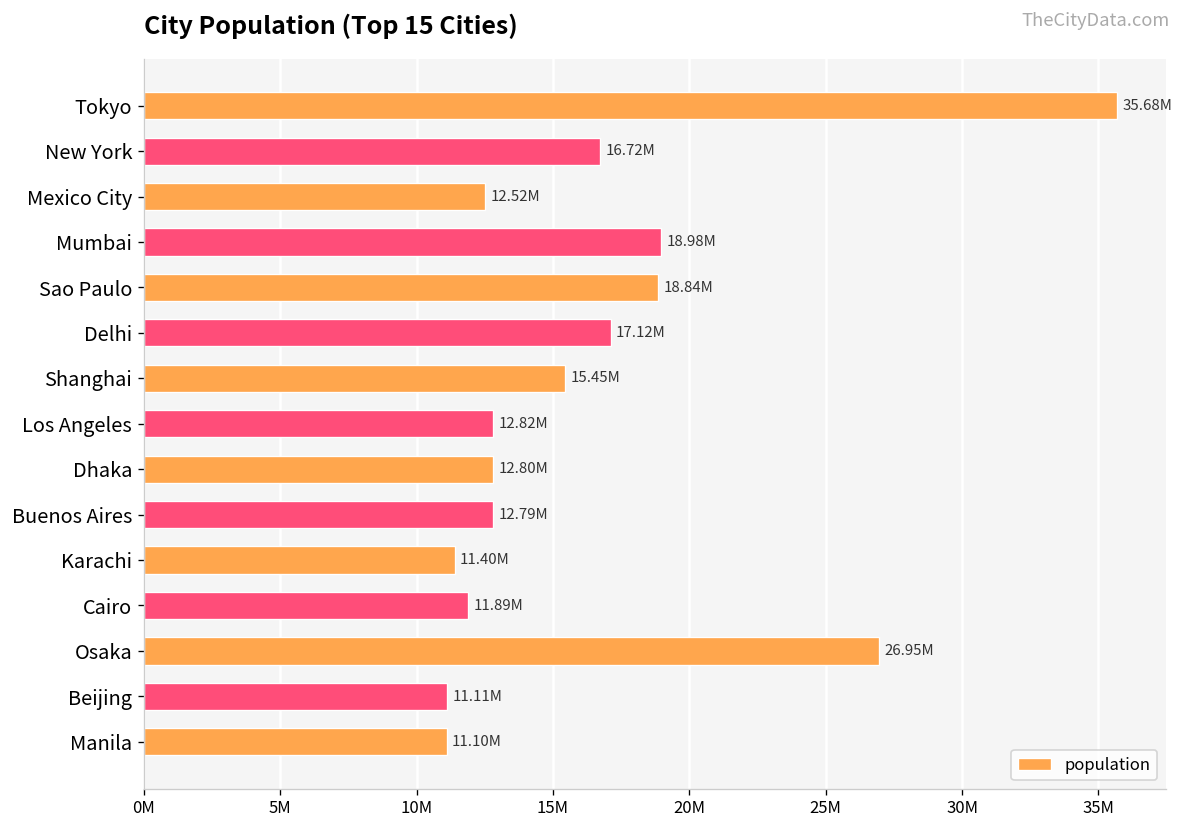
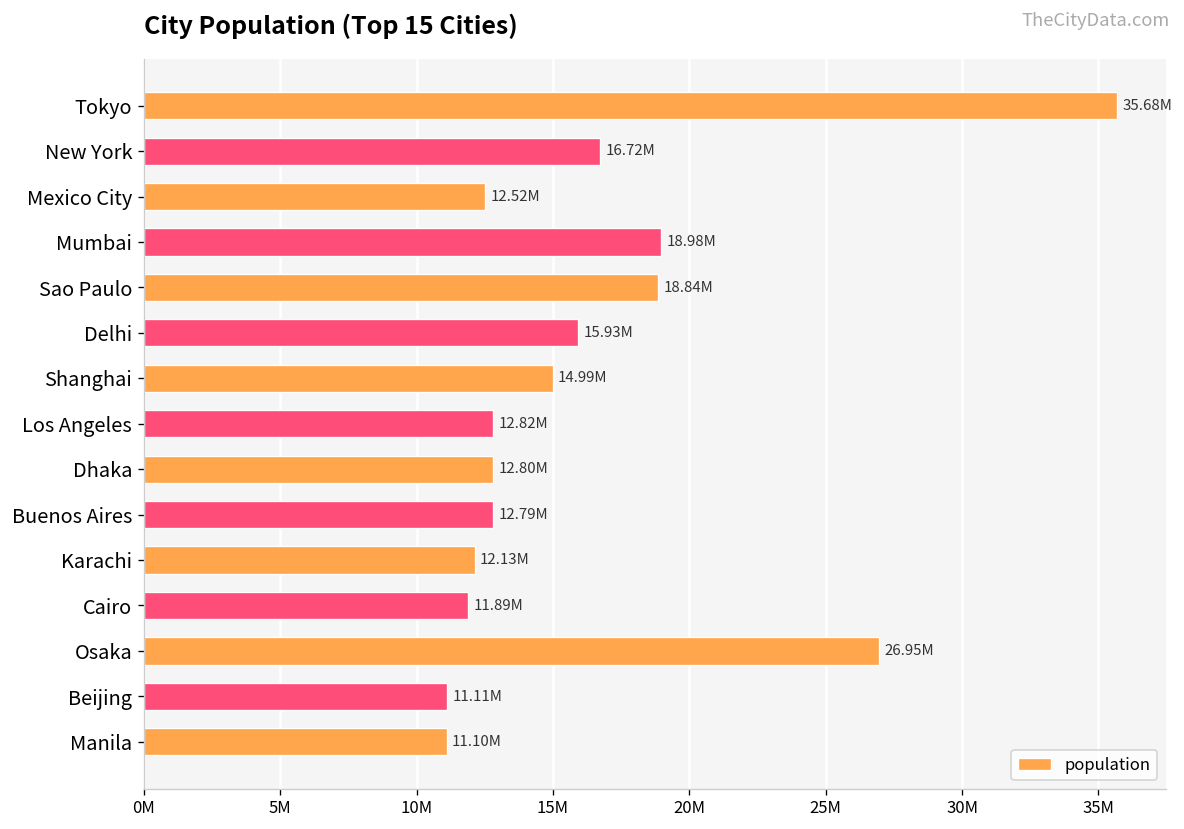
  {
    "Tokyo": "35.68M",
    "New York": "16.72M",
    "Mexico City": "12.52M",
    "Mumbai": "18.98M",
    "Sao Paulo": "18.84M",
-   "Delhi": "17.12M",
-   "Shanghai": "15.45M",
+   "Delhi": "15.93M",
+   "Shanghai": "14.99M",
    "Los Angeles": "12.82M",
    "Dhaka": "12.80M",
    "Buenos Aires": "12.79M",
-   "Karachi": "11.40M",
+   "Karachi": "12.13M",
    "Cairo": "11.89M",
    "Osaka": "26.95M",
    "Beijing": "11.11M",
    "Manila": "11.10M"
  }
